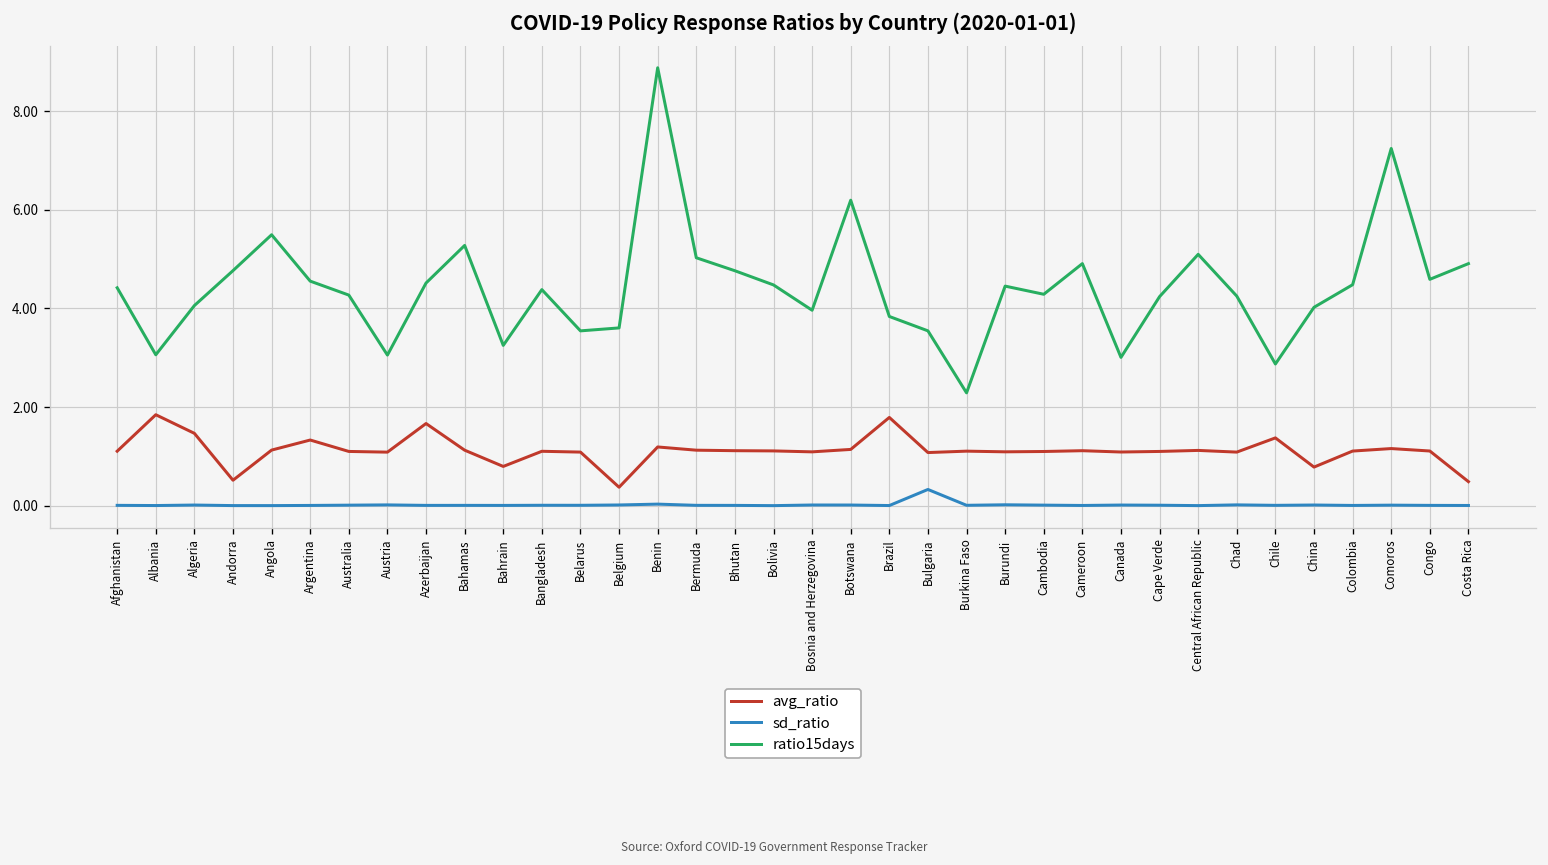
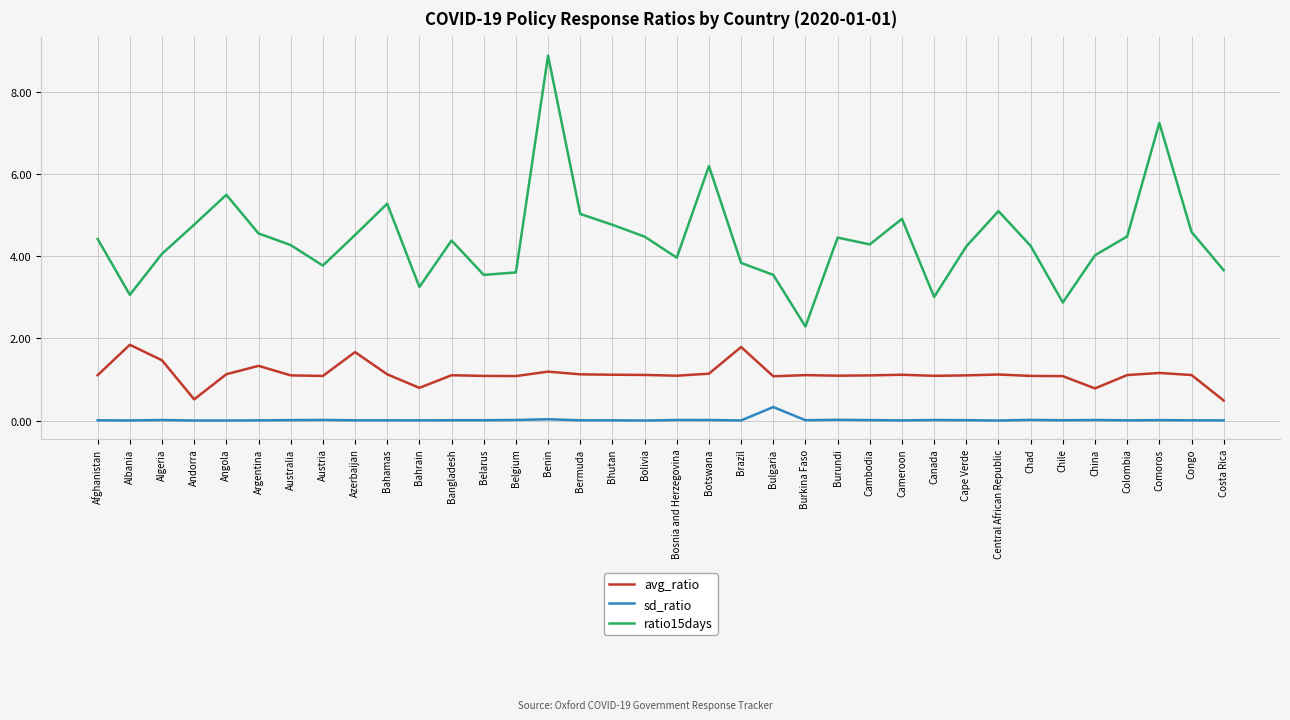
  {
    "avg_ratio": {
      "Afghanistan": 1.1,
      "Albania": 1.8,
      "Algeria": 1.5,
      "Andorra": 0.5,
      "Angola": 1.1,
      "Argentina": 1.3,
      "Australia": 1.1,
      "Austria": 1.1,
      "Azerbaijan": 1.7,
      "Bahamas": 1.1,
      "Bahrain": 0.8,
      "Bangladesh": 1.1,
      "Belarus": 1.1,
-     "Belgium": 0.4,
+     "Belgium": 1.1,
      "Benin": 1.2,
      "Bermuda": 1.1,
      "Bhutan": 1.1,
      "Bolivia": 1.1,
      "Bosnia and Herzegovina": 1.1,
      "Botswana": 1.1,
      "Brazil": 1.8,
      "Bulgaria": 1.1,
      "Burkina Faso": 1.1,
      "Burundi": 1.1,
      "Cambodia": 1.1,
      "Cameroon": 1.1,
      "Canada": 1.1,
      "Cape Verde": 1.1,
      "Central African Republic": 1.1,
      "Chad": 1.1,
-     "Chile": 1.4,
+     "Chile": 1.1,
      "China": 0.8,
      "Colombia": 1.1,
      "Comoros": 1.2,
      "Congo": 1.1,
      "Costa Rica": 0.5
    },
    "sd_ratio": {
      "Afghanistan": 0.0,
      "Albania": 0.0,
      "Algeria": 0.0,
      "Andorra": 0.0,
      "Angola": 0.0,
      "Argentina": 0.0,
      "Australia": 0.0,
      "Austria": 0.0,
      "Azerbaijan": 0.0,
      "Bahamas": 0.0,
      "Bahrain": 0.0,
      "Bangladesh": 0.0,
      "Belarus": 0.0,
      "Belgium": 0.0,
      "Benin": 0.0,
      "Bermuda": 0.0,
      "Bhutan": 0.0,
      "Bolivia": 0.0,
      "Bosnia and Herzegovina": 0.0,
      "Botswana": 0.0,
      "Brazil": 0.0,
      "Bulgaria": 0.3,
      "Burkina Faso": 0.0,
      "Burundi": 0.0,
      "Cambodia": 0.0,
      "Cameroon": 0.0,
      "Canada": 0.0,
      "Cape Verde": 0.0,
      "Central African Republic": 0.0,
      "Chad": 0.0,
      "Chile": 0.0,
      "China": 0.0,
      "Colombia": 0.0,
      "Comoros": 0.0,
      "Congo": 0.0,
      "Costa Rica": 0.0
    },
    "ratio15days": {
      "Afghanistan": 4.4,
      "Albania": 3.1,
      "Algeria": 4.1,
      "Andorra": 4.8,
      "Angola": 5.5,
      "Argentina": 4.6,
      "Australia": 4.3,
-     "Austria": 3.1,
+     "Austria": 3.8,
      "Azerbaijan": 4.5,
      "Bahamas": 5.3,
      "Bahrain": 3.3,
      "Bangladesh": 4.4,
      "Belarus": 3.5,
      "Belgium": 3.6,
      "Benin": 8.9,
      "Bermuda": 5.0,
      "Bhutan": 4.8,
      "Bolivia": 4.5,
      "Bosnia and Herzegovina": 4.0,
      "Botswana": 6.2,
      "Brazil": 3.8,
      "Bulgaria": 3.5,
      "Burkina Faso": 2.3,
      "Burundi": 4.5,
      "Cambodia": 4.3,
      "Cameroon": 4.9,
      "Canada": 3.0,
      "Cape Verde": 4.2,
      "Central African Republic": 5.1,
      "Chad": 4.2,
      "Chile": 2.9,
      "China": 4.0,
      "Colombia": 4.5,
      "Comoros": 7.2,
      "Congo": 4.6,
-     "Costa Rica": 4.9
+     "Costa Rica": 3.7
    }
  }
